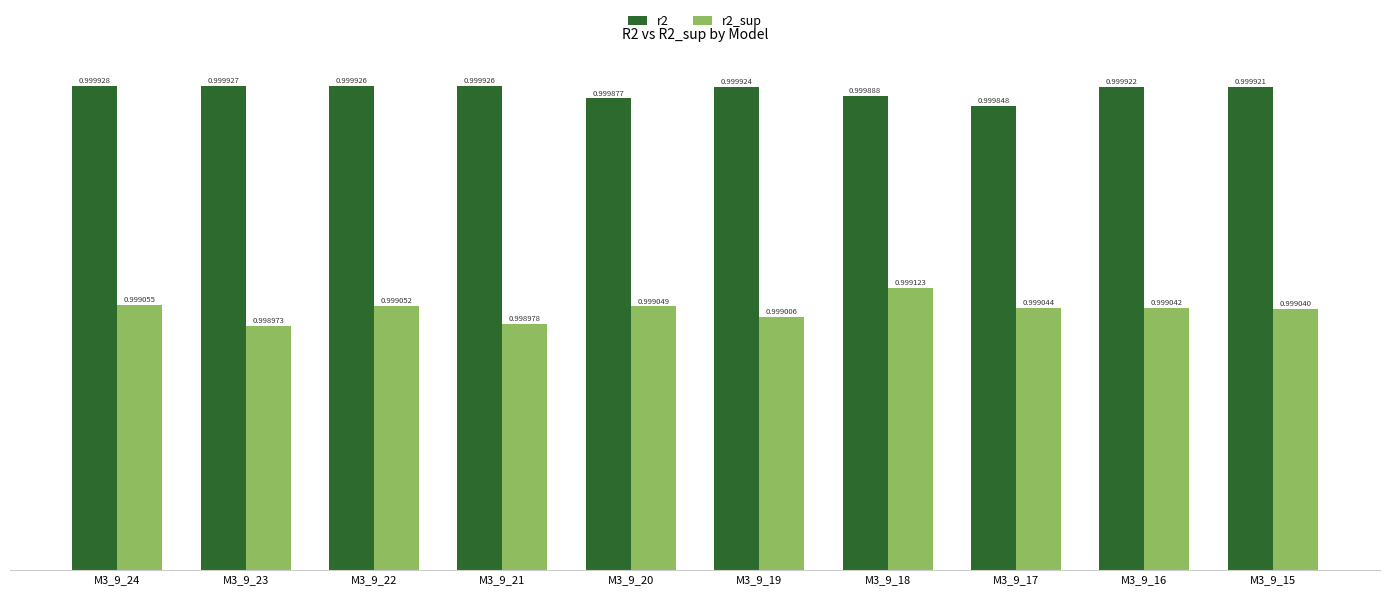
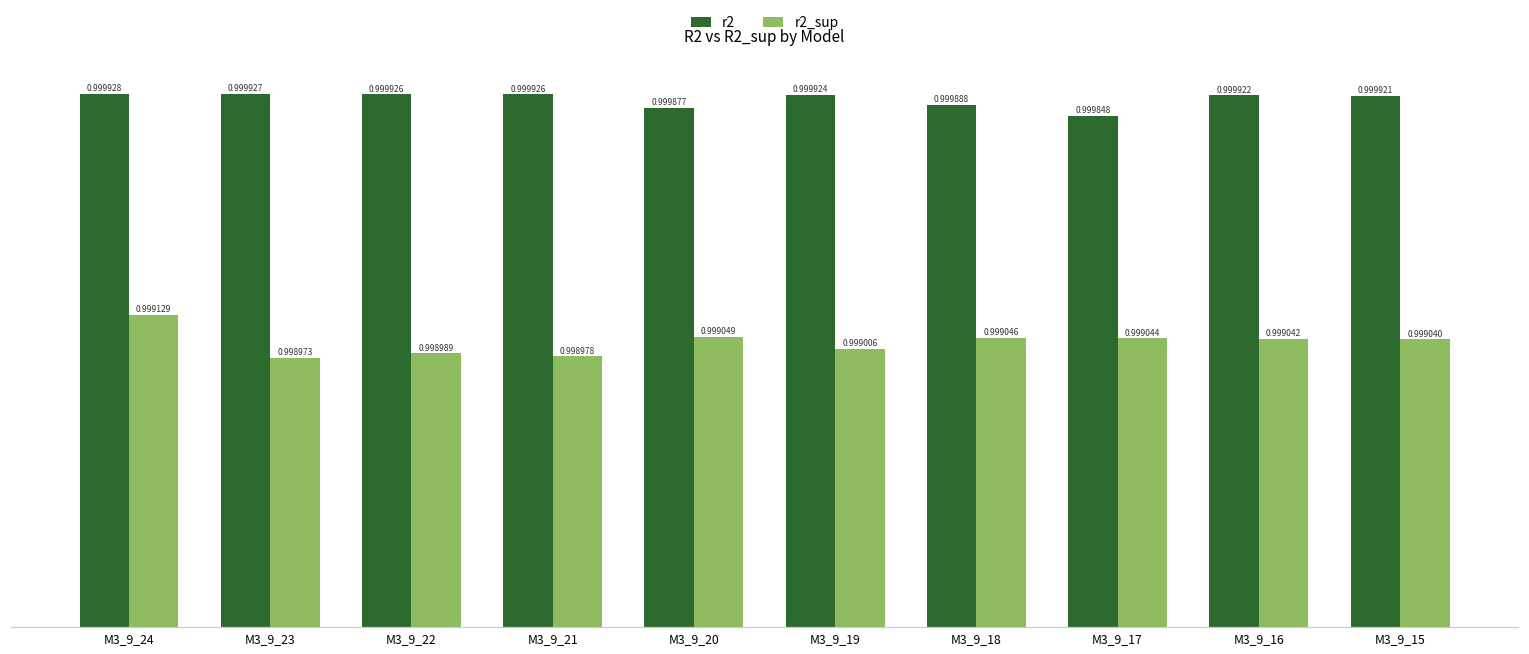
  {
    "r2": {
      "M3_9_24": 0.999928,
      "M3_9_23": 0.999927,
      "M3_9_22": 0.999926,
      "M3_9_21": 0.999926,
      "M3_9_20": 0.999877,
      "M3_9_19": 0.999924,
      "M3_9_18": 0.999888,
      "M3_9_17": 0.999848,
      "M3_9_16": 0.999922,
      "M3_9_15": 0.999921
    },
    "r2_sup": {
-     "M3_9_24": 0.999055,
+     "M3_9_24": 0.999129,
      "M3_9_23": 0.998973,
-     "M3_9_22": 0.999052,
+     "M3_9_22": 0.998989,
      "M3_9_21": 0.998978,
      "M3_9_20": 0.999049,
      "M3_9_19": 0.999006,
-     "M3_9_18": 0.999123,
+     "M3_9_18": 0.999046,
      "M3_9_17": 0.999044,
      "M3_9_16": 0.999042,
      "M3_9_15": 0.999040
    }
  }
